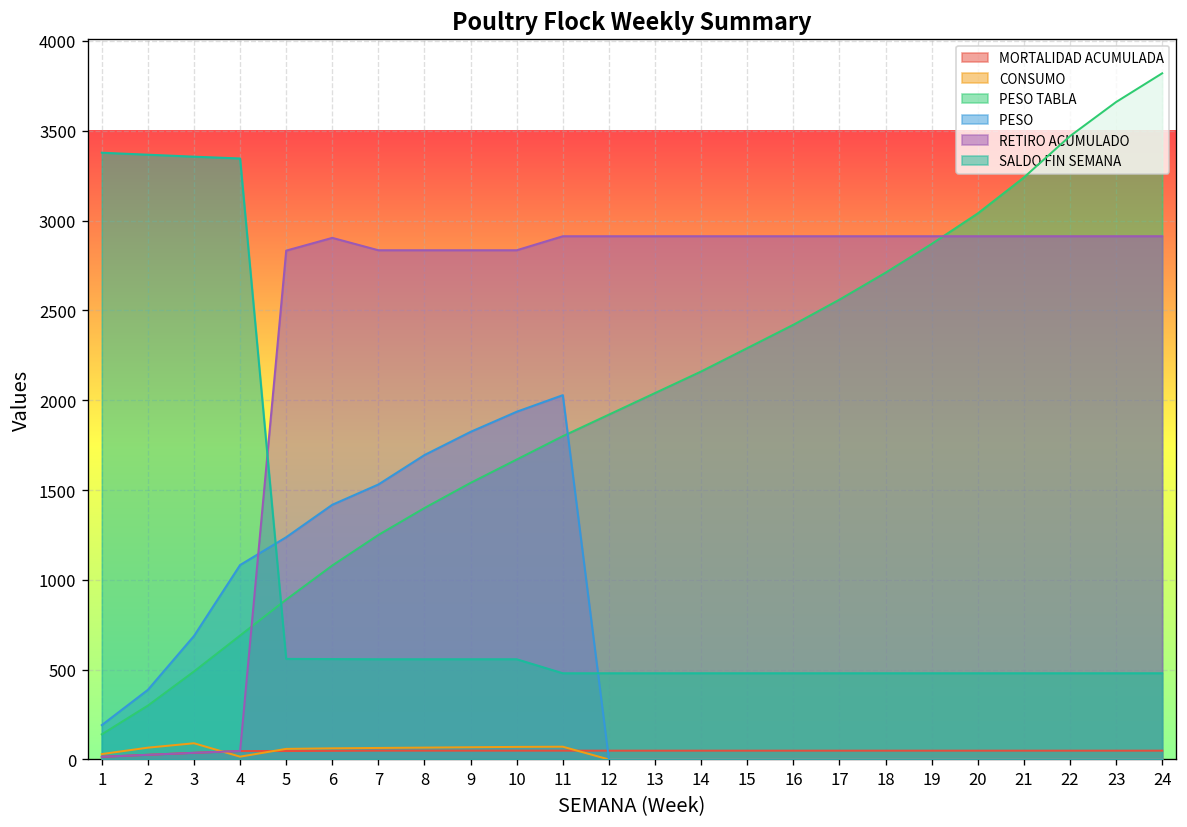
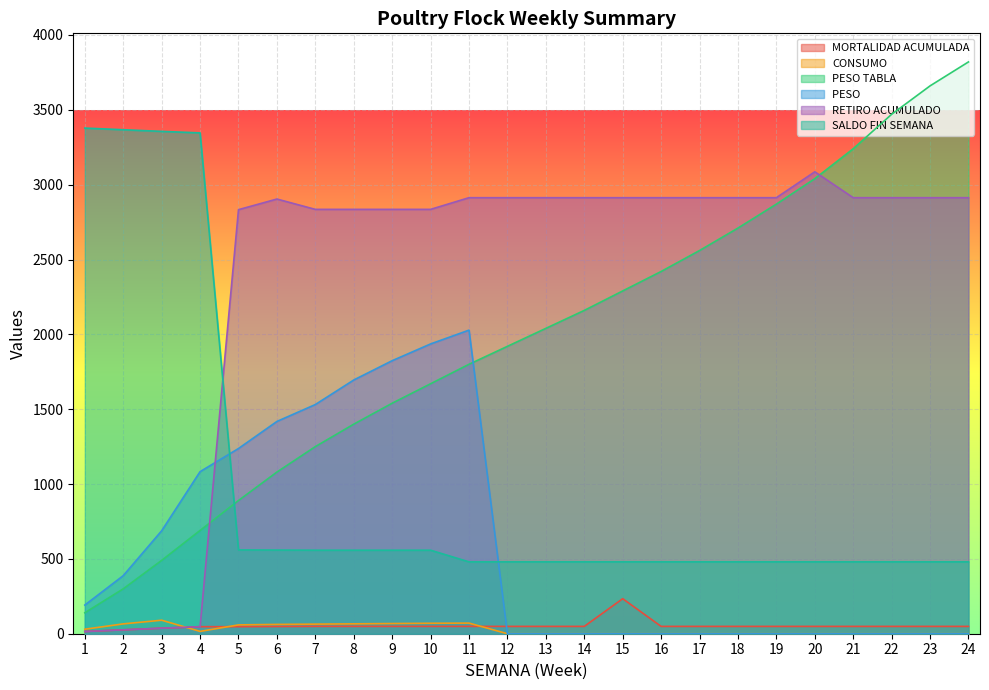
  {
    "MORTALIDAD ACUMULADA": {
      "8": 50,
      "9": 50,
      "10": 50,
      "11": 50,
      "12": 50,
      "13": 50,
      "14": 50,
-     "15": 50,
+     "15": 230,
      "16": 50,
      "17": 50,
      "18": 50,
      "19": 50,
      "20": 50,
      "21": 50,
      "22": 50,
      "23": 50,
      "24": 50
    },
    "CONSUMO": {
      "2": 70,
      "3": 90,
      "4": 20,
      "8": 70,
      "9": 70,
      "10": 70,
      "11": 70
    },
    "RETIRO ACUMULADO": {
      "5": 2830,
      "6": 2900,
      "7": 2840,
      "8": 2840,
      "9": 2840,
      "10": 2840,
      "11": 2910,
      "12": 2910,
      "13": 2910,
      "14": 2910,
      "15": 2910,
      "16": 2910,
      "17": 2910,
      "18": 2910,
      "19": 2910,
-     "20": 2910,
+     "20": 3090,
      "21": 2910,
      "22": 2910,
      "23": 2910,
      "24": 2910
    }
  }
